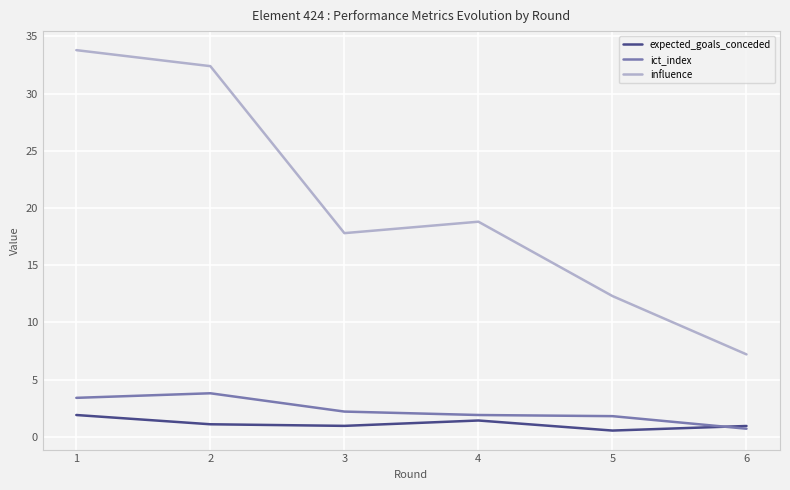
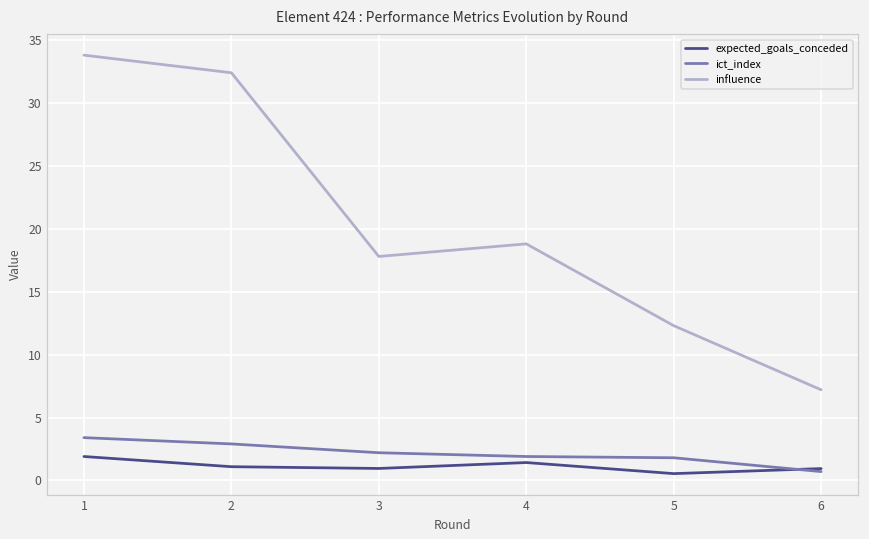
  {
    "expected_goals_conceded": {
      "1": 1.9,
      "2": 1.1,
      "3": 1.0,
      "4": 1.4,
      "5": 0.5,
      "6": 0.9
    },
    "ict_index": {
      "1": 3.4,
-     "2": 3.8,
+     "2": 2.9,
      "3": 2.2,
      "4": 1.9,
      "5": 1.8,
      "6": 0.7
    },
    "influence": {
      "1": 33.8,
      "2": 32.4,
      "3": 17.8,
      "4": 18.8,
      "5": 12.3,
      "6": 7.2
    }
  }
